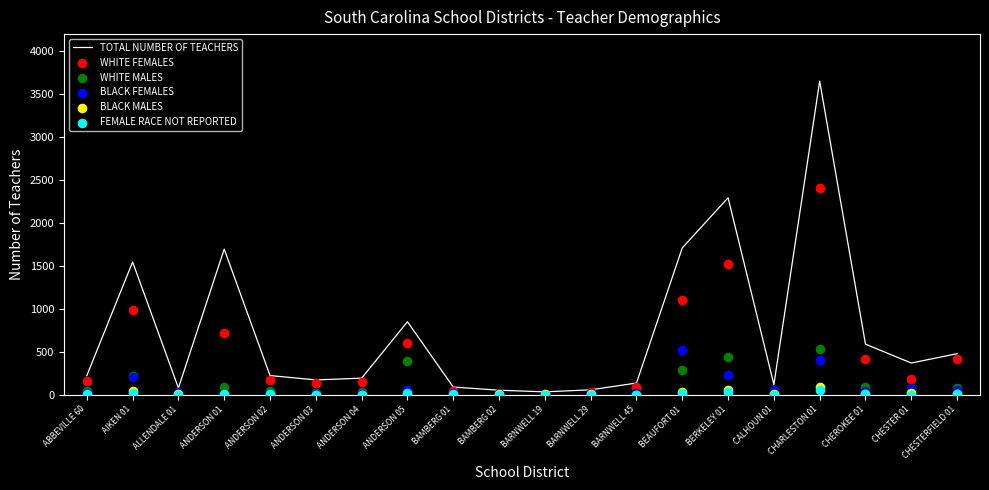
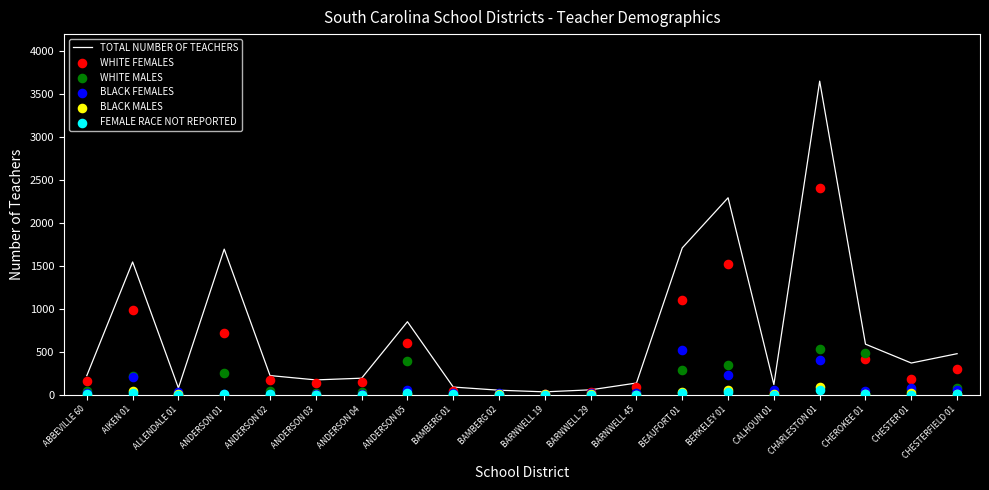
  {
    "TOTAL NUMBER OF TEACHERS": {
      "ABBEVILLE 60": 200,
      "AIKEN 01": 1500,
      "ALLENDALE 01": 100,
      "ANDERSON 01": 1700,
      "ANDERSON 02": 200,
      "ANDERSON 03": 200,
      "ANDERSON 04": 200,
      "ANDERSON 05": 900,
      "BAMBERG 01": 100,
      "BARNWELL 29": 100,
      "BARNWELL 45": 100,
      "BEAUFORT 01": 1700,
      "BERKELEY 01": 2300,
      "CALHOUN 01": 100,
      "CHARLESTON 01": 3700,
      "CHEROKEE 01": 600,
      "CHESTER 01": 400,
      "CHESTERFIELD 01": 500
    },
    "WHITE FEMALES": {
-     "CHESTERFIELD 01": 400
+     "CHESTERFIELD 01": 300
    },
    "WHITE MALES": {
-     "ANDERSON 01": 100,
-     "BERKELEY 01": 400,
-     "CHEROKEE 01": 100
+     "ANDERSON 01": 300,
+     "BERKELEY 01": 300,
+     "CHEROKEE 01": 500
    }
  }
